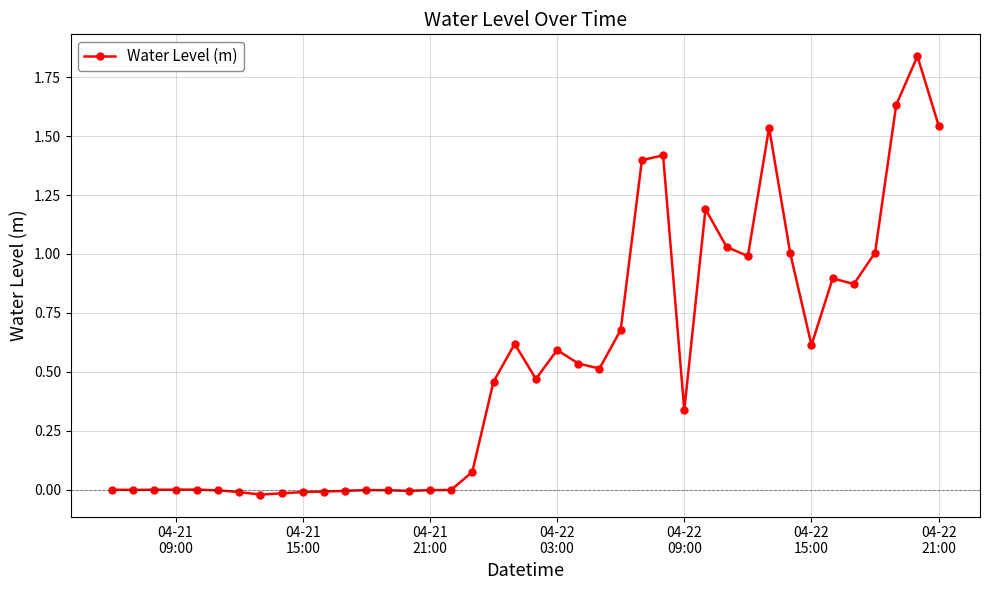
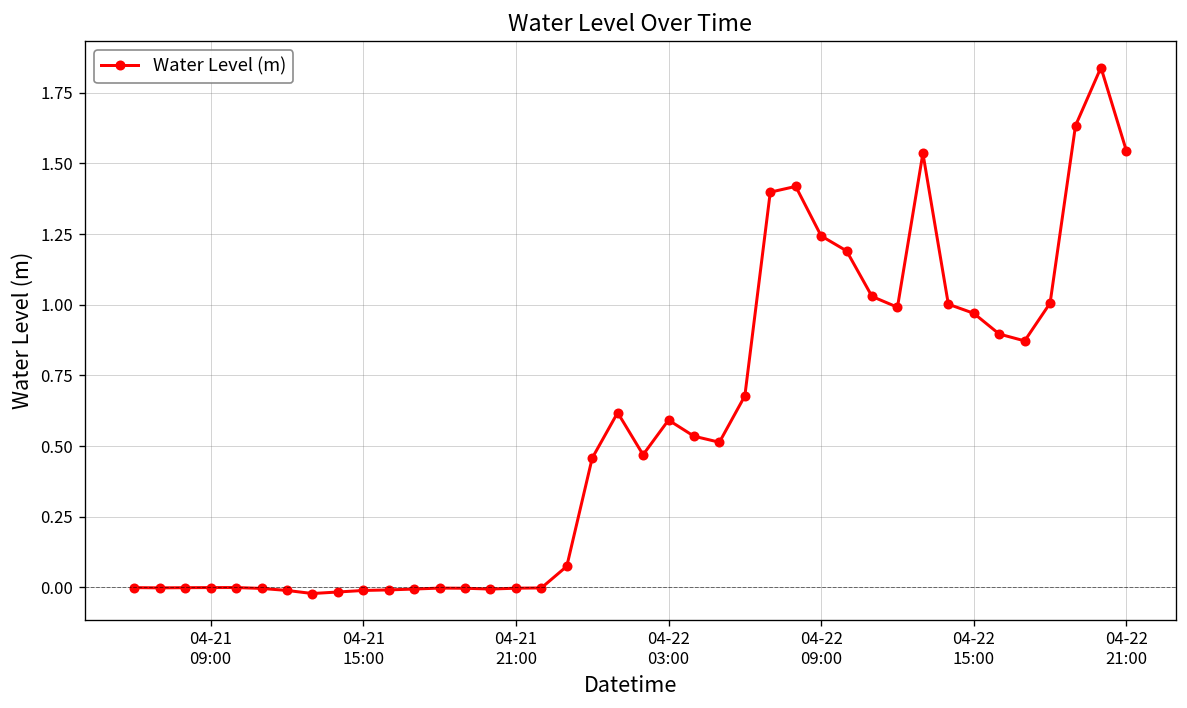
  {
    "04-21 09:00": 0.00,
    "04-21 15:00": -0.01,
    "04-21 21:00": 0.00,
    "04-22 03:00": 0.59,
-   "04-22 09:00": 0.34,
-   "04-22 15:00": 0.61,
+   "04-22 09:00": 1.24,
+   "04-22 15:00": 0.97,
    "04-22 21:00": 1.54
  }
